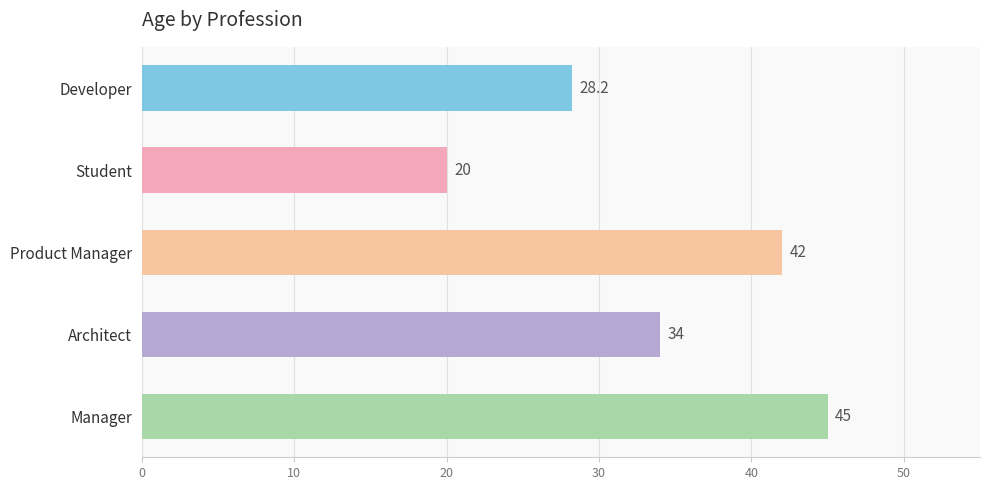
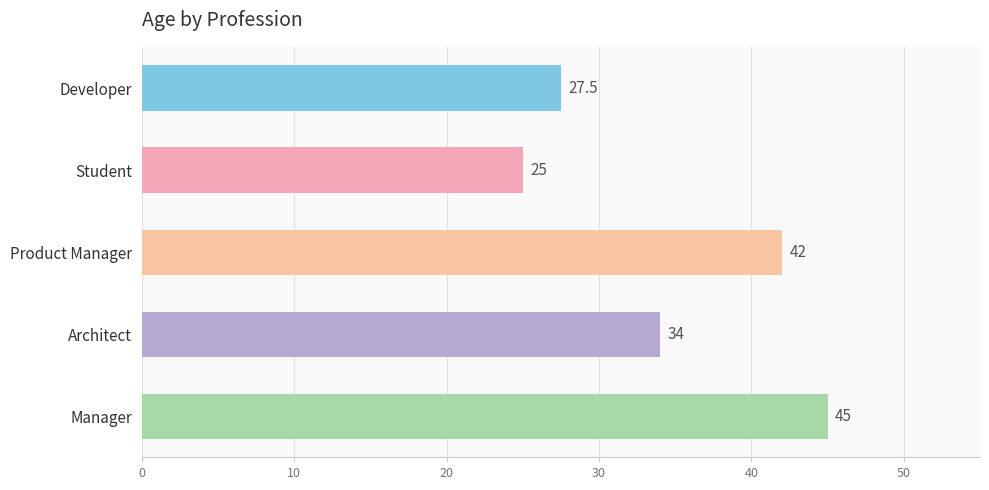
  {
-   "Developer": 28.2,
-   "Student": 20,
+   "Developer": 27.5,
+   "Student": 25,
    "Product Manager": 42,
    "Architect": 34,
    "Manager": 45
  }
